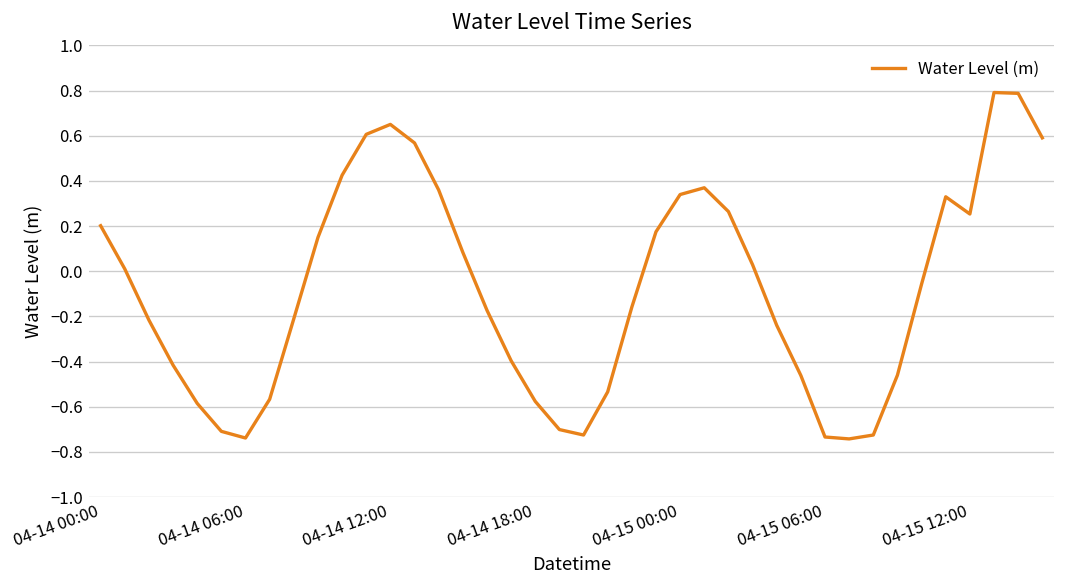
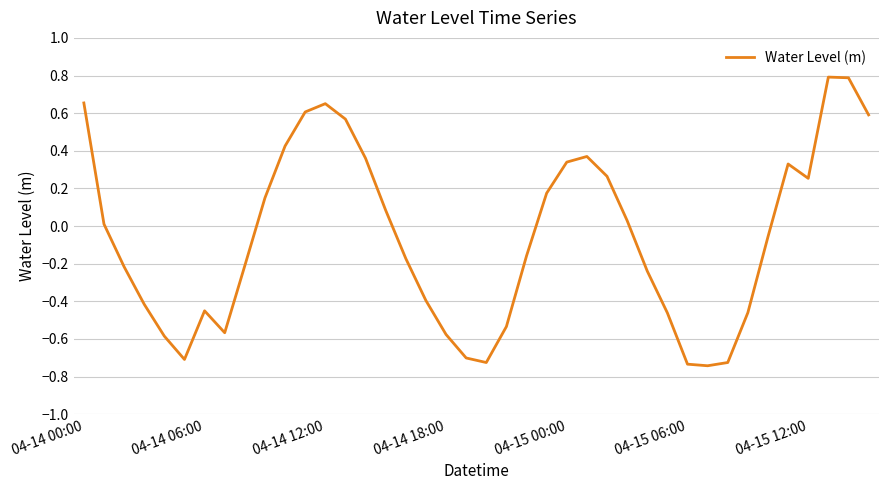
  {
-   "04-14 00:00": 0.20,
-   "04-14 06:00": -0.74,
+   "04-14 00:00": 0.65,
+   "04-14 06:00": -0.45,
    "04-14 12:00": 0.65,
    "04-14 18:00": -0.58,
    "04-15 00:00": 0.34,
    "04-15 06:00": -0.73,
    "04-15 12:00": 0.25
  }
